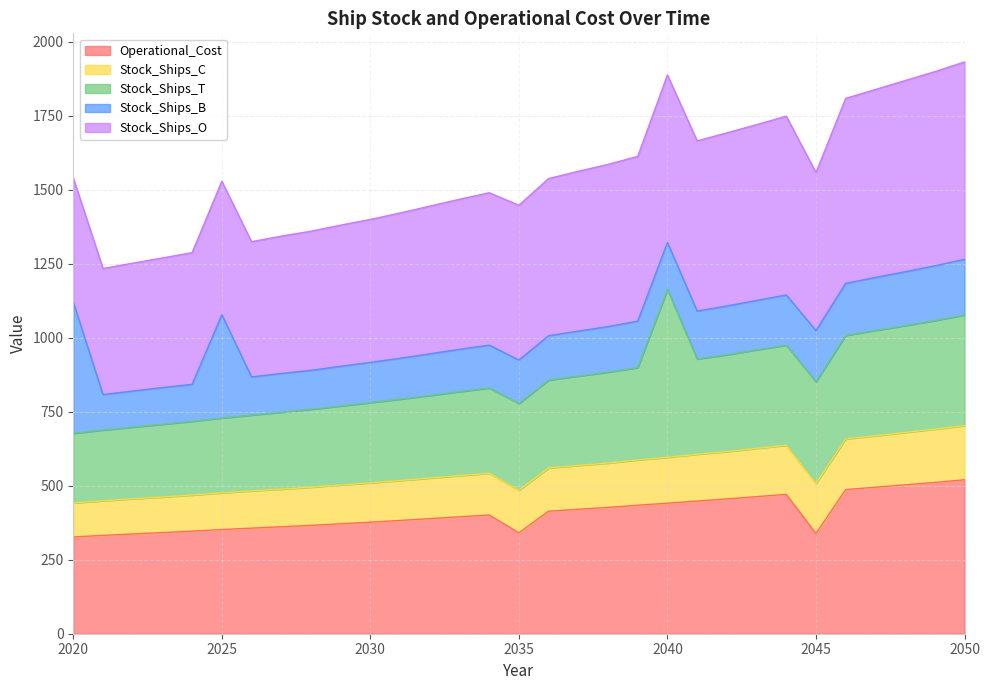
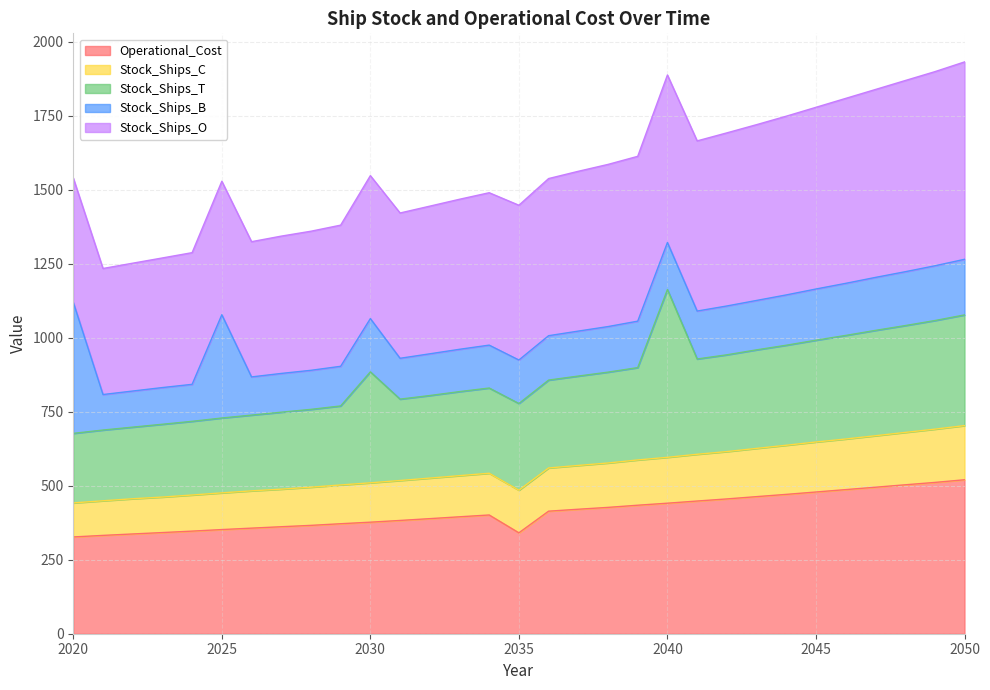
  {
    "Operational_Cost": {
      "2020": 330,
      "2025": 350,
      "2030": 380,
      "2035": 340,
      "2040": 440,
-     "2045": 340,
+     "2045": 480,
      "2050": 520
    },
    "Stock_Ships_C": {
      "2020": 120,
      "2025": 120,
      "2030": 130,
      "2035": 140,
      "2040": 160,
      "2045": 170,
      "2050": 180
    },
    "Stock_Ships_T": {
      "2020": 240,
      "2025": 250,
-     "2030": 270,
+     "2030": 380,
      "2035": 290,
      "2040": 570,
      "2045": 340,
      "2050": 370
    },
    "Stock_Ships_B": {
      "2020": 440,
      "2025": 350,
-     "2030": 140,
+     "2030": 180,
      "2035": 150,
      "2040": 160,
      "2045": 170,
      "2050": 190
    },
    "Stock_Ships_O": {
      "2020": 420,
      "2025": 450,
      "2030": 480,
      "2035": 520,
      "2040": 570,
-     "2045": 530,
+     "2045": 610,
      "2050": 670
    }
  }
